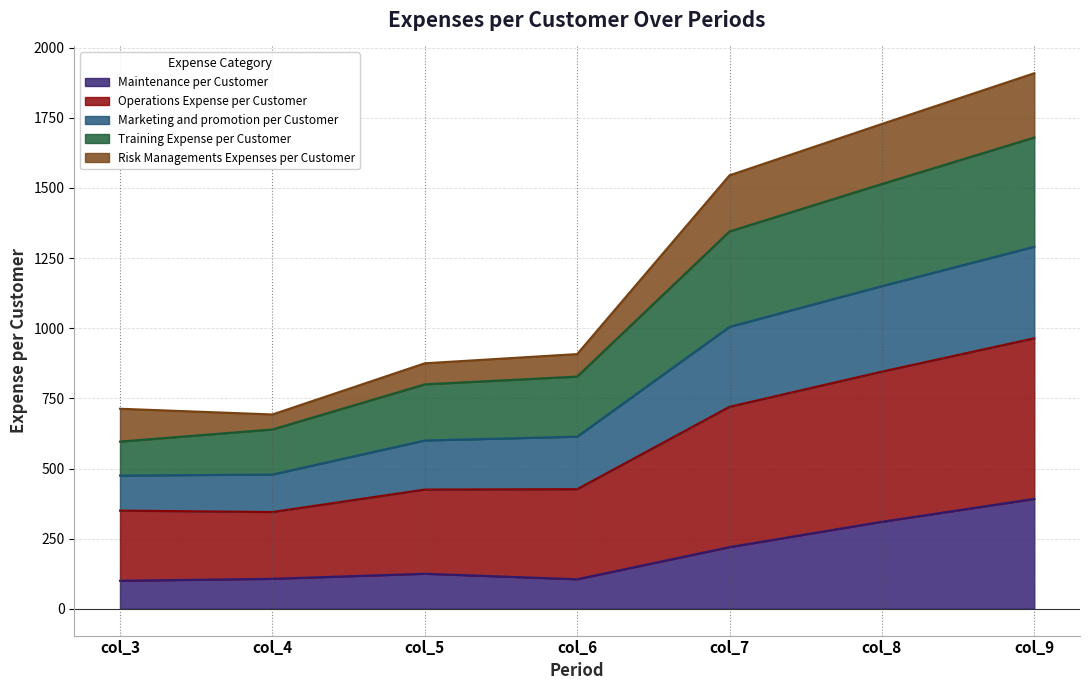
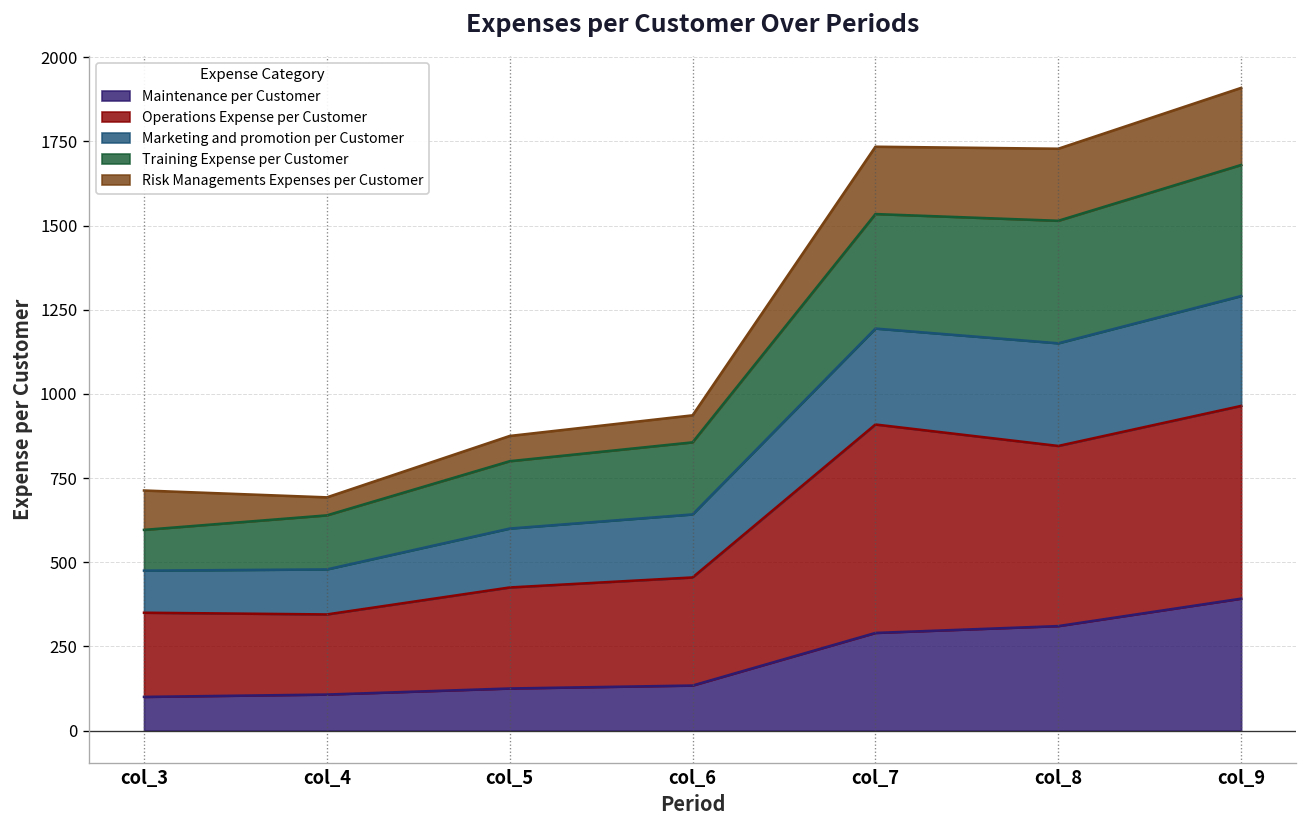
  {
    "Maintenance per Customer": {
      "col_3": 100,
      "col_4": 110,
      "col_5": 130,
-     "col_6": 110,
-     "col_7": 220,
+     "col_6": 130,
+     "col_7": 290,
      "col_8": 310,
      "col_9": 390
    },
    "Operations Expense per Customer": {
      "col_3": 250,
      "col_4": 240,
      "col_5": 300,
      "col_6": 320,
-     "col_7": 500,
+     "col_7": 620,
      "col_8": 540,
      "col_9": 570
    },
    "Marketing and promotion per Customer": {
      "col_3": 130,
      "col_4": 130,
      "col_5": 180,
      "col_6": 190,
      "col_7": 290,
      "col_8": 300,
      "col_9": 330
    },
    "Training Expense per Customer": {
      "col_3": 120,
      "col_4": 160,
      "col_5": 200,
      "col_6": 210,
      "col_7": 340,
      "col_8": 360,
      "col_9": 390
    },
    "Risk Managements Expenses per Customer": {
      "col_3": 120,
      "col_4": 50,
      "col_5": 80,
      "col_6": 80,
      "col_7": 200,
      "col_8": 210,
      "col_9": 230
    }
  }
